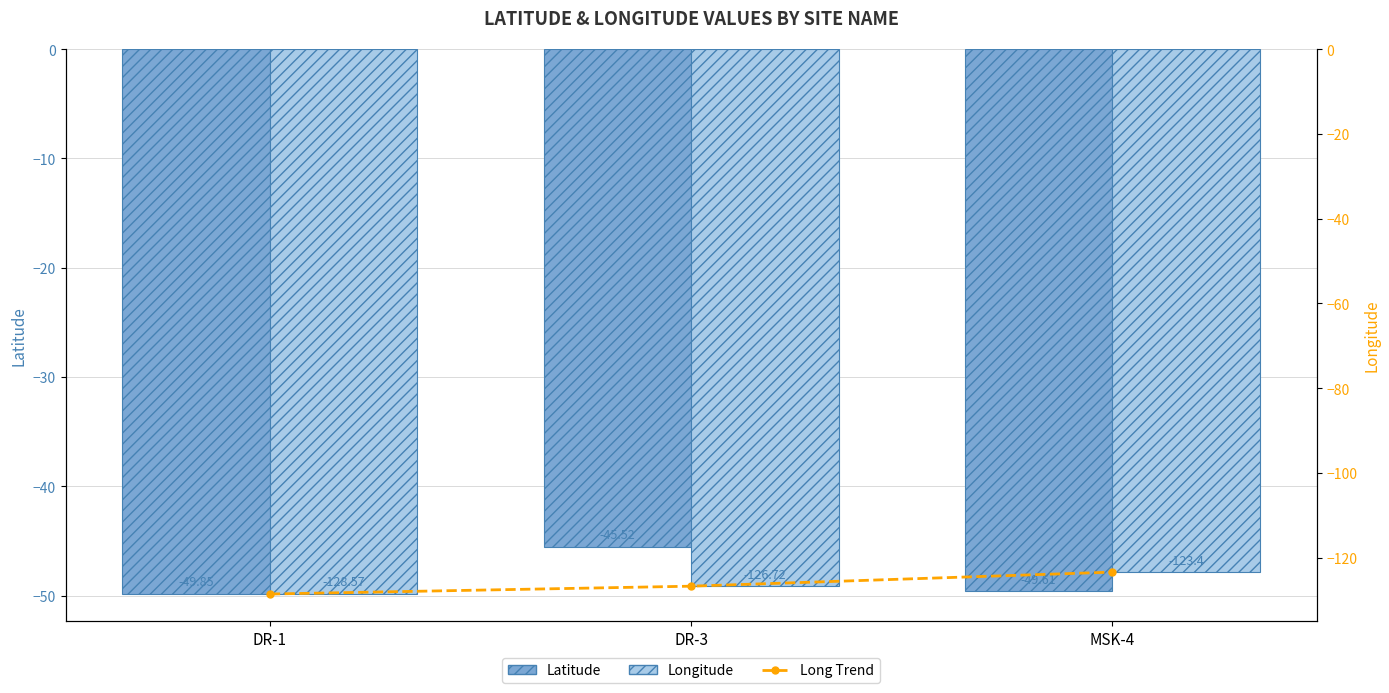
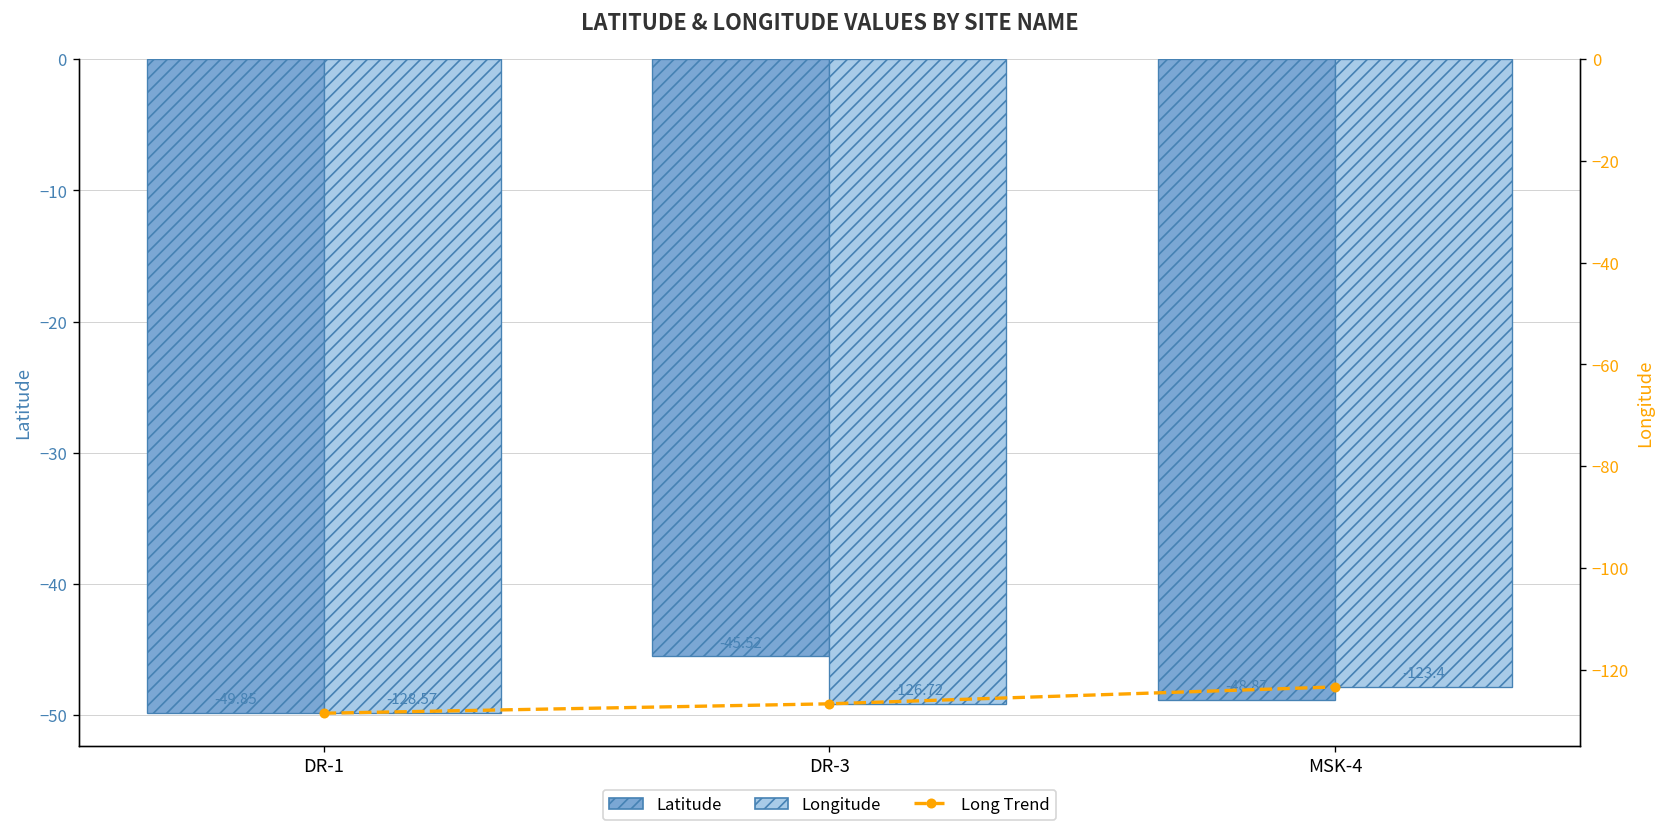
  {
    "Latitude": {
      "DR-1": -49.85,
      "DR-3": -45.52,
-     "MSK-4": -49.61
+     "MSK-4": -48.87
    },
    "Longitude": {
      "DR-1": -128.57,
      "DR-3": -126.72,
      "MSK-4": -123.4
    }
  }
